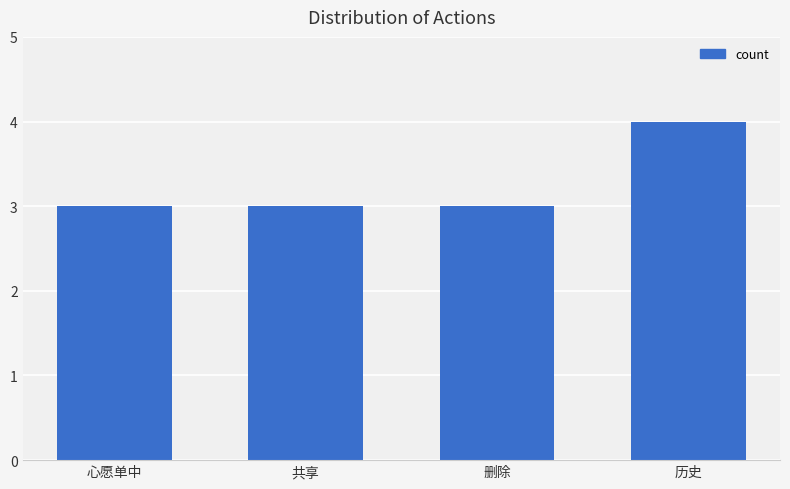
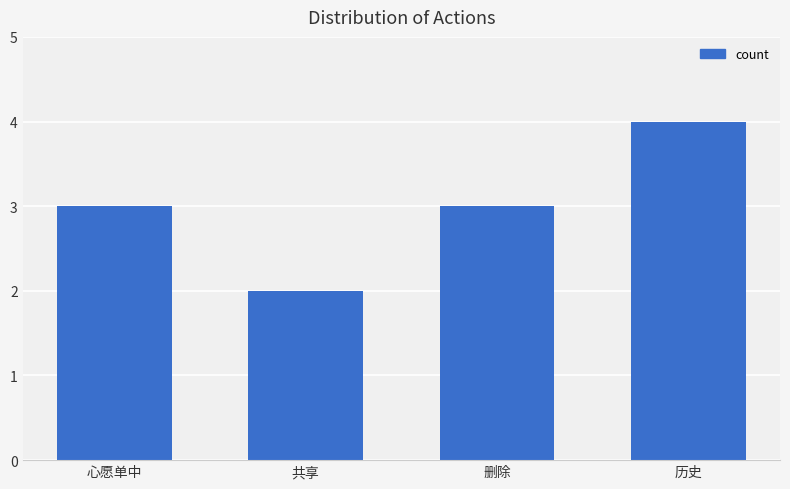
  {
    "心愿单中": 3,
-   "共享": 3,
+   "共享": 2,
    "删除": 3,
    "历史": 4
  }
